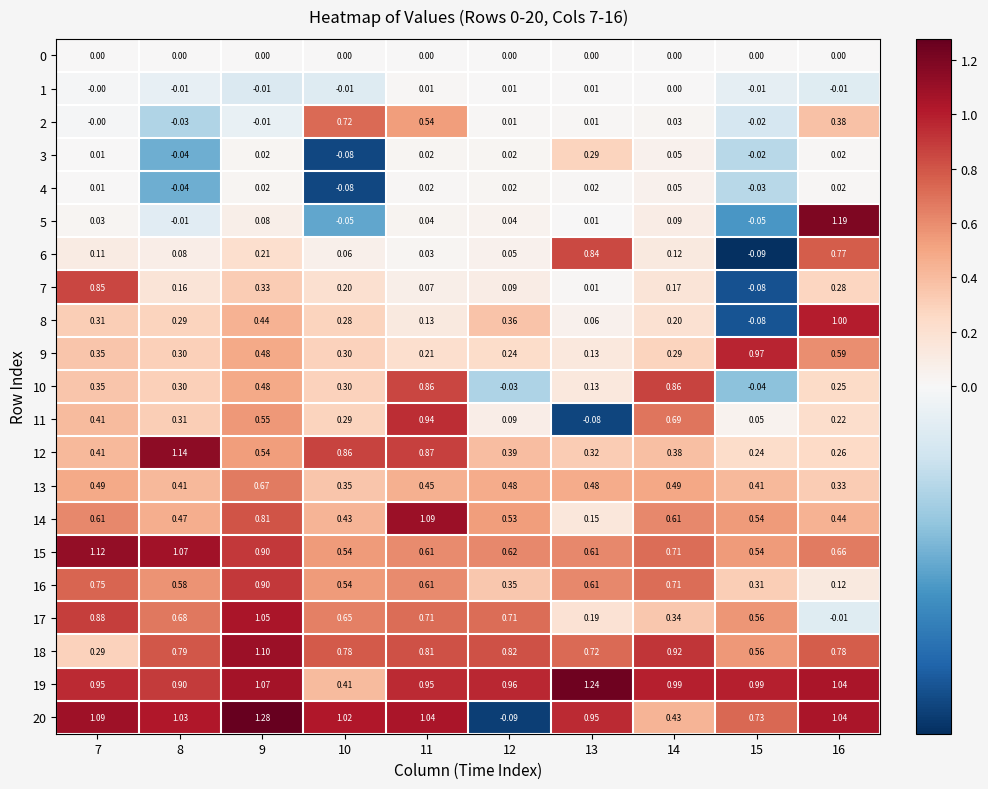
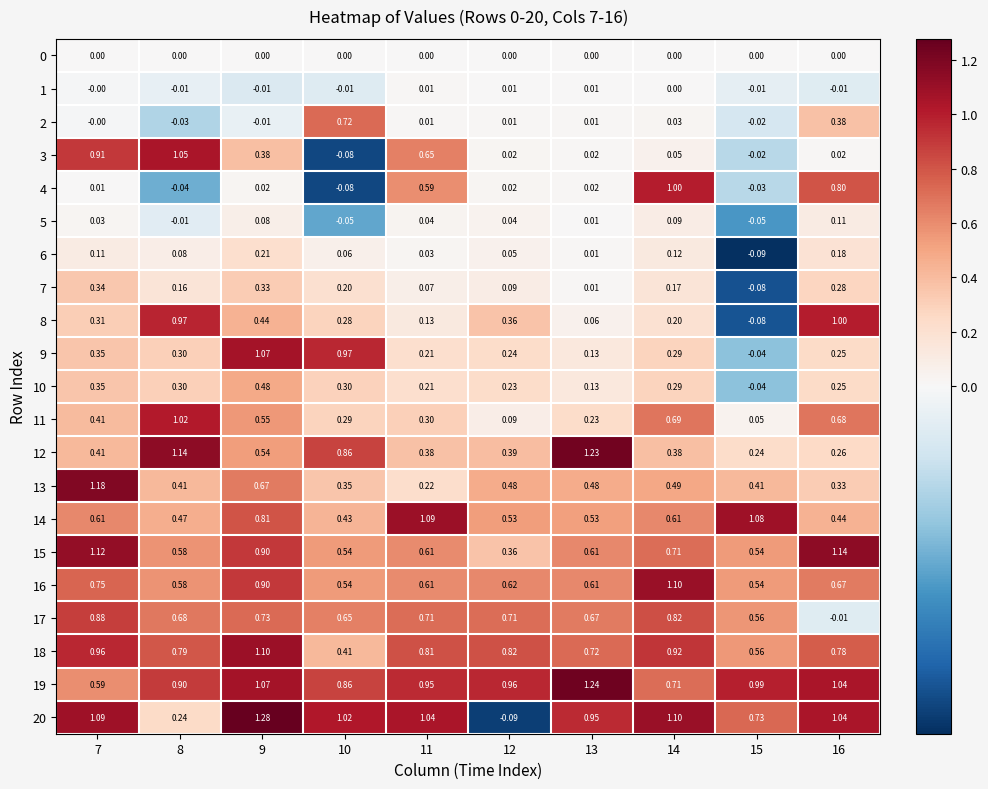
  {
    "2": {
      "7": -0.00,
      "8": -0.03,
      "9": -0.01,
      "10": 0.72,
-     "11": 0.54,
+     "11": 0.01,
      "12": 0.01,
      "13": 0.01,
      "14": 0.03,
      "15": -0.02,
      "16": 0.38
    },
    "3": {
-     "7": 0.01,
-     "8": -0.04,
-     "9": 0.02,
+     "7": 0.91,
+     "8": 1.05,
+     "9": 0.38,
      "10": -0.08,
-     "11": 0.02,
+     "11": 0.65,
      "12": 0.02,
-     "13": 0.29,
+     "13": 0.02,
      "14": 0.05,
      "15": -0.02,
      "16": 0.02
    },
    "4": {
      "7": 0.01,
      "8": -0.04,
      "9": 0.02,
      "10": -0.08,
-     "11": 0.02,
+     "11": 0.59,
      "12": 0.02,
      "13": 0.02,
-     "14": 0.05,
+     "14": 1.00,
      "15": -0.03,
-     "16": 0.02
+     "16": 0.80
    },
    "5": {
      "7": 0.03,
      "8": -0.01,
      "9": 0.08,
      "10": -0.05,
      "11": 0.04,
      "12": 0.04,
      "13": 0.01,
      "14": 0.09,
      "15": -0.05,
-     "16": 1.19
+     "16": 0.11
    },
    "6": {
      "7": 0.11,
      "8": 0.08,
      "9": 0.21,
      "10": 0.06,
      "11": 0.03,
      "12": 0.05,
-     "13": 0.84,
+     "13": 0.01,
      "14": 0.12,
      "15": -0.09,
-     "16": 0.77
+     "16": 0.18
    },
    "7": {
-     "7": 0.85,
+     "7": 0.34,
      "8": 0.16,
      "9": 0.33,
      "10": 0.20,
      "11": 0.07,
      "12": 0.09,
      "13": 0.01,
      "14": 0.17,
      "15": -0.08,
      "16": 0.28
    },
    "8": {
      "7": 0.31,
-     "8": 0.29,
+     "8": 0.97,
      "9": 0.44,
      "10": 0.28,
      "11": 0.13,
      "12": 0.36,
      "13": 0.06,
      "14": 0.20,
      "15": -0.08,
      "16": 1.00
    },
    "9": {
      "7": 0.35,
      "8": 0.30,
-     "9": 0.48,
-     "10": 0.30,
+     "9": 1.07,
+     "10": 0.97,
      "11": 0.21,
      "12": 0.24,
      "13": 0.13,
      "14": 0.29,
-     "15": 0.97,
-     "16": 0.59
+     "15": -0.04,
+     "16": 0.25
    },
    "10": {
      "7": 0.35,
      "8": 0.30,
      "9": 0.48,
      "10": 0.30,
-     "11": 0.86,
-     "12": -0.03,
+     "11": 0.21,
+     "12": 0.23,
      "13": 0.13,
-     "14": 0.86,
+     "14": 0.29,
      "15": -0.04,
      "16": 0.25
    },
    "11": {
      "7": 0.41,
-     "8": 0.31,
+     "8": 1.02,
      "9": 0.55,
      "10": 0.29,
-     "11": 0.94,
+     "11": 0.30,
      "12": 0.09,
-     "13": -0.08,
+     "13": 0.23,
      "14": 0.69,
      "15": 0.05,
-     "16": 0.22
+     "16": 0.68
    },
    "12": {
      "7": 0.41,
      "8": 1.14,
      "9": 0.54,
      "10": 0.86,
-     "11": 0.87,
+     "11": 0.38,
      "12": 0.39,
-     "13": 0.32,
+     "13": 1.23,
      "14": 0.38,
      "15": 0.24,
      "16": 0.26
    },
    "13": {
-     "7": 0.49,
+     "7": 1.18,
      "8": 0.41,
      "9": 0.67,
      "10": 0.35,
-     "11": 0.45,
+     "11": 0.22,
      "12": 0.48,
      "13": 0.48,
      "14": 0.49,
      "15": 0.41,
      "16": 0.33
    },
    "14": {
      "7": 0.61,
      "8": 0.47,
      "9": 0.81,
      "10": 0.43,
      "11": 1.09,
      "12": 0.53,
-     "13": 0.15,
+     "13": 0.53,
      "14": 0.61,
-     "15": 0.54,
+     "15": 1.08,
      "16": 0.44
    },
    "15": {
      "7": 1.12,
-     "8": 1.07,
+     "8": 0.58,
      "9": 0.90,
      "10": 0.54,
      "11": 0.61,
-     "12": 0.62,
+     "12": 0.36,
      "13": 0.61,
      "14": 0.71,
      "15": 0.54,
-     "16": 0.66
+     "16": 1.14
    },
    "16": {
      "7": 0.75,
      "8": 0.58,
      "9": 0.90,
      "10": 0.54,
      "11": 0.61,
-     "12": 0.35,
+     "12": 0.62,
      "13": 0.61,
-     "14": 0.71,
-     "15": 0.31,
-     "16": 0.12
+     "14": 1.10,
+     "15": 0.54,
+     "16": 0.67
    },
    "17": {
      "7": 0.88,
      "8": 0.68,
-     "9": 1.05,
+     "9": 0.73,
      "10": 0.65,
      "11": 0.71,
      "12": 0.71,
-     "13": 0.19,
-     "14": 0.34,
+     "13": 0.67,
+     "14": 0.82,
      "15": 0.56,
      "16": -0.01
    },
    "18": {
-     "7": 0.29,
+     "7": 0.96,
      "8": 0.79,
      "9": 1.10,
-     "10": 0.78,
+     "10": 0.41,
      "11": 0.81,
      "12": 0.82,
      "13": 0.72,
      "14": 0.92,
      "15": 0.56,
      "16": 0.78
    },
    "19": {
-     "7": 0.95,
+     "7": 0.59,
      "8": 0.90,
      "9": 1.07,
-     "10": 0.41,
+     "10": 0.86,
      "11": 0.95,
      "12": 0.96,
      "13": 1.24,
-     "14": 0.99,
+     "14": 0.71,
      "15": 0.99,
      "16": 1.04
    },
    "20": {
      "7": 1.09,
-     "8": 1.03,
+     "8": 0.24,
      "9": 1.28,
      "10": 1.02,
      "11": 1.04,
      "12": -0.09,
      "13": 0.95,
-     "14": 0.43,
+     "14": 1.10,
      "15": 0.73,
      "16": 1.04
    }
  }
